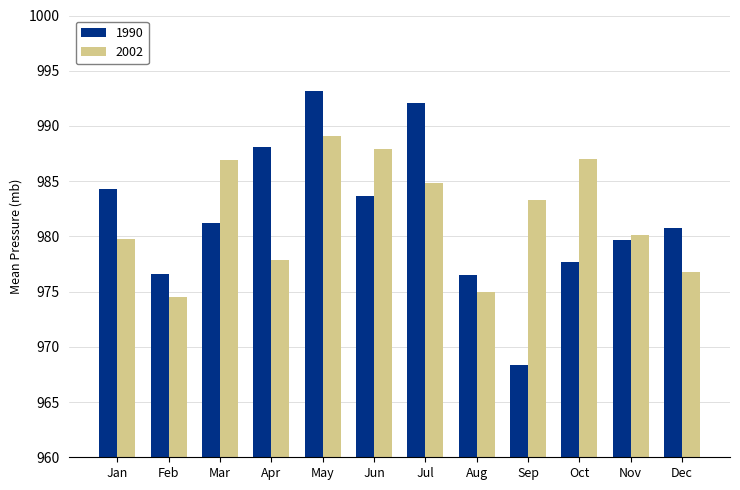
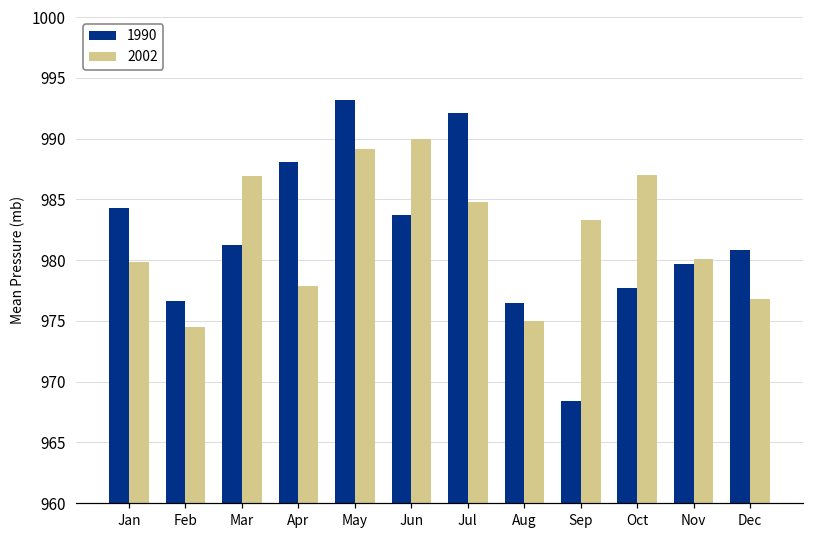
  {
    "1990": {
      "Jan": 984.3,
      "Feb": 976.6,
      "Mar": 981.2,
      "Apr": 988.1,
      "May": 993.2,
      "Jun": 983.7,
      "Jul": 992.1,
      "Aug": 976.5,
      "Sep": 968.4,
      "Oct": 977.7,
      "Nov": 979.7,
      "Dec": 980.8
    },
    "2002": {
      "Jan": 979.8,
      "Feb": 974.5,
      "Mar": 986.9,
      "Apr": 977.9,
      "May": 989.1,
-     "Jun": 987.9,
+     "Jun": 990.0,
      "Jul": 984.8,
      "Aug": 975.0,
      "Sep": 983.3,
      "Oct": 987.0,
      "Nov": 980.1,
      "Dec": 976.8
    }
  }
